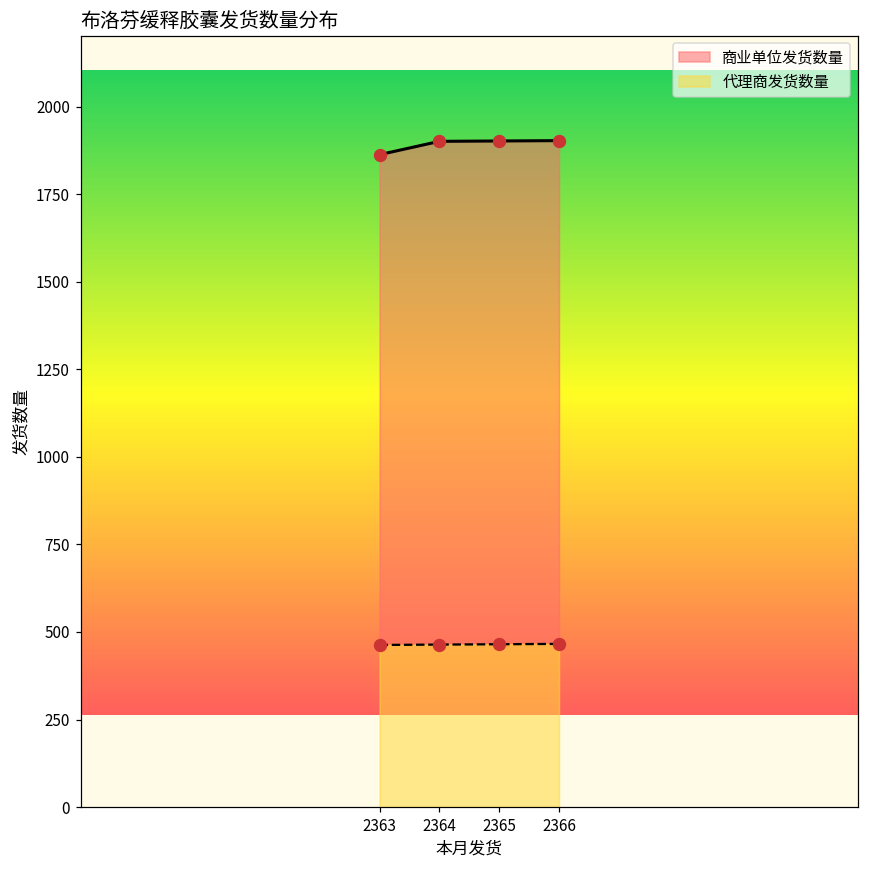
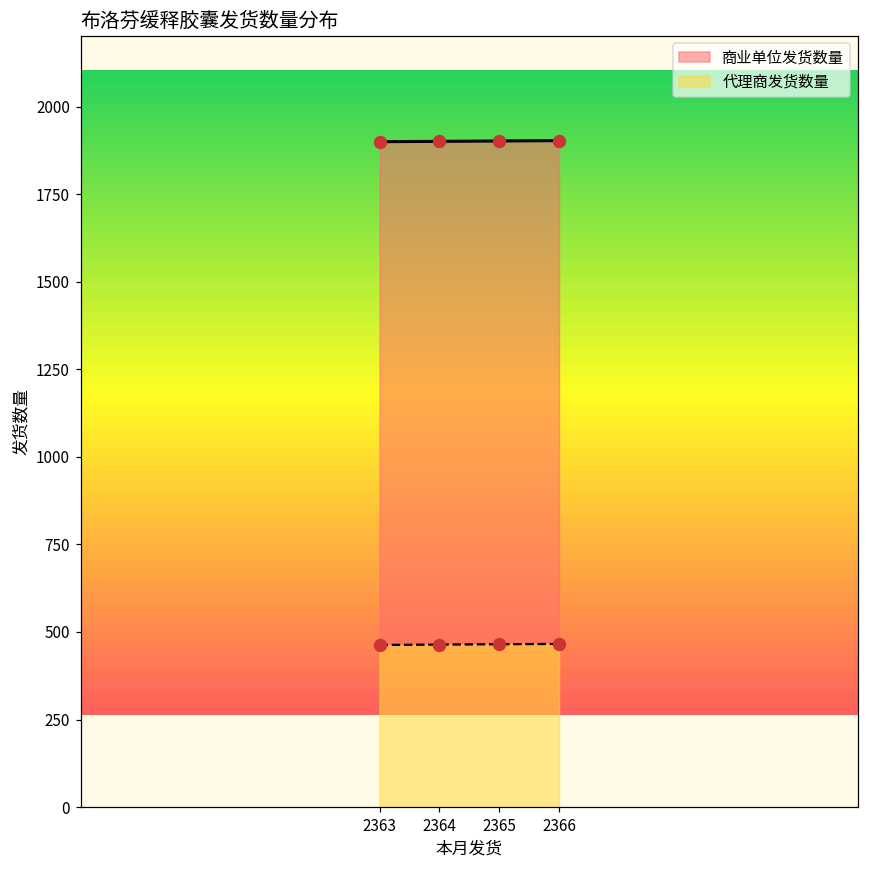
  {
    "商业单位发货数量": {
-     "2363": 1860,
+     "2363": 1900,
      "2364": 1900,
      "2365": 1900,
      "2366": 1900
    },
    "代理商发货数量": {
      "2363": 460,
      "2364": 460,
      "2365": 470,
      "2366": 470
    }
  }
